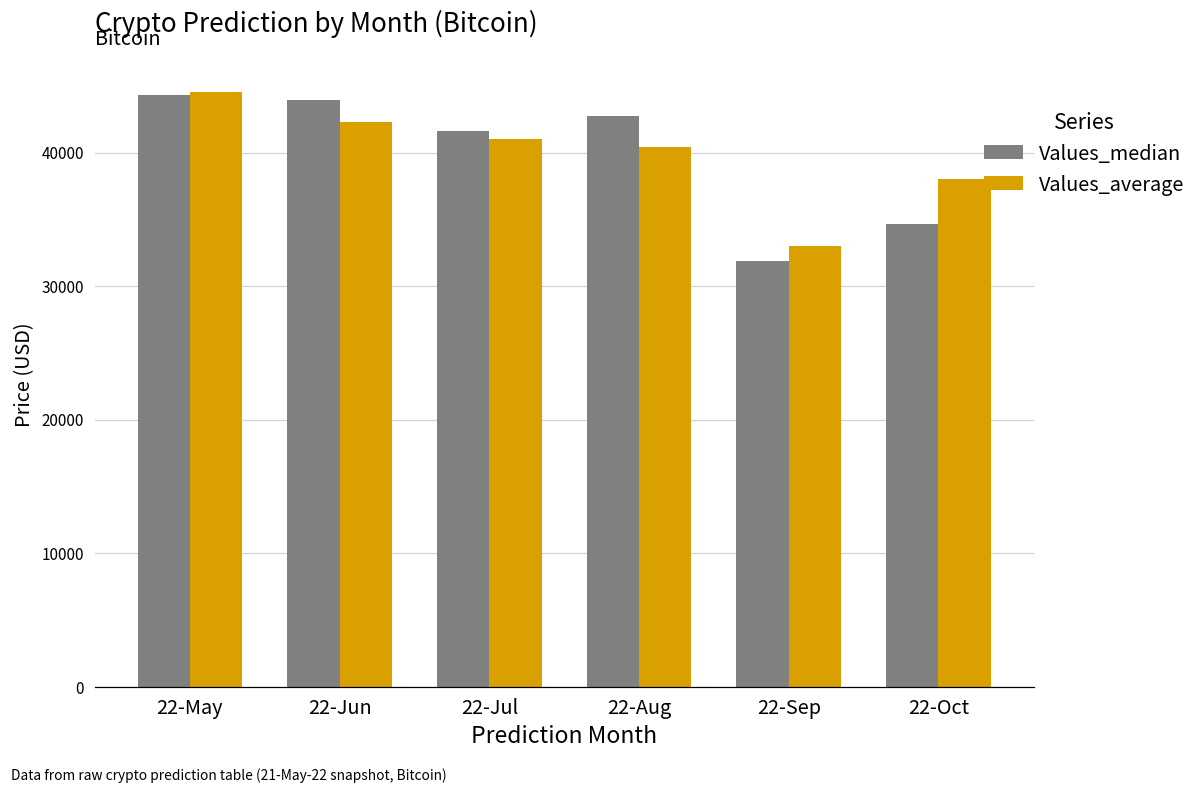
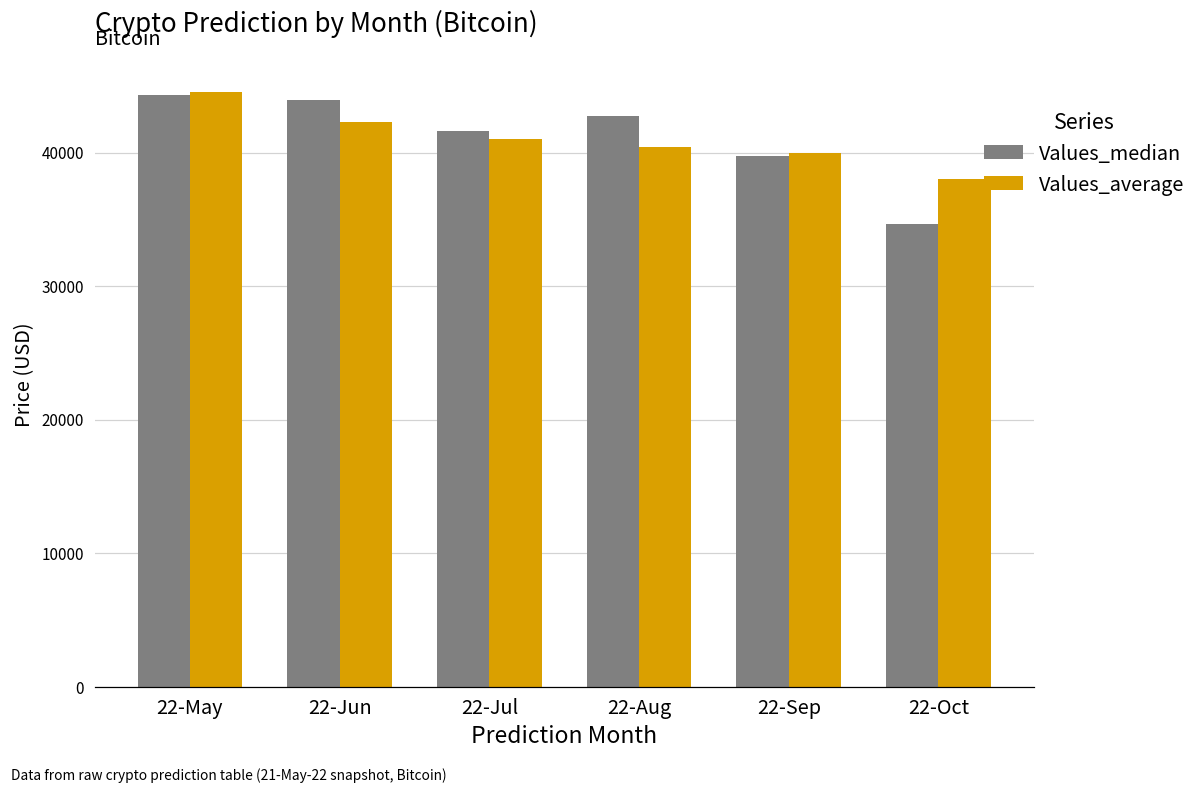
  {
    "Values_median": {
      "22-May": 44300,
      "22-Jun": 43900,
      "22-Jul": 41600,
      "22-Aug": 42700,
-     "22-Sep": 31900,
+     "22-Sep": 39700,
      "22-Oct": 34600
    },
    "Values_average": {
      "22-May": 44500,
      "22-Jun": 42300,
      "22-Jul": 41000,
      "22-Aug": 40400,
-     "22-Sep": 33000,
+     "22-Sep": 40000,
      "22-Oct": 38000
    }
  }
